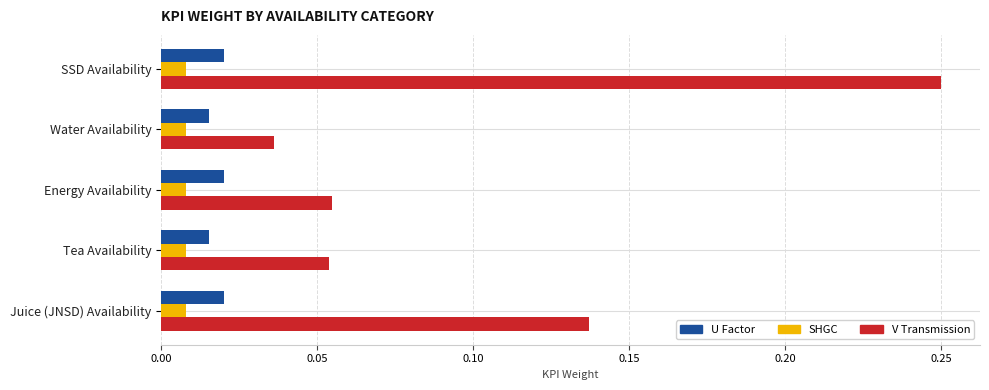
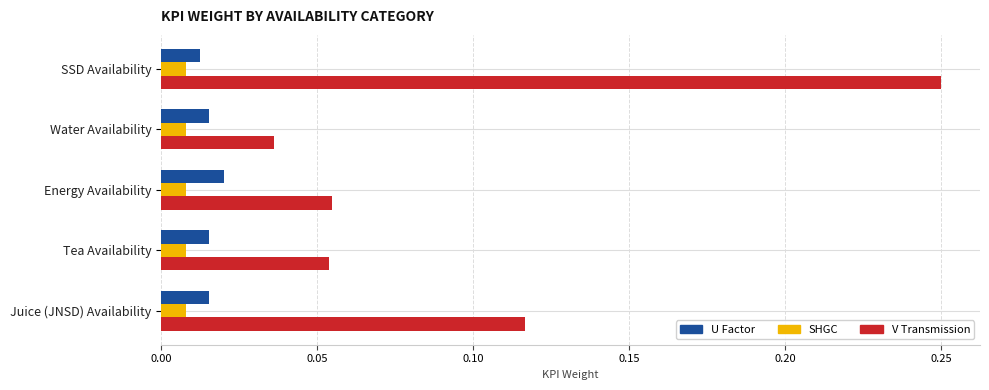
  {
    "U Factor": {
-     "SSD Availability": 0.020,
+     "SSD Availability": 0.012,
      "Water Availability": 0.015,
      "Energy Availability": 0.020,
      "Tea Availability": 0.015,
-     "Juice (JNSD) Availability": 0.020
+     "Juice (JNSD) Availability": 0.015
    },
    "SHGC": {
      "SSD Availability": 0.008,
      "Water Availability": 0.008,
      "Energy Availability": 0.008,
      "Tea Availability": 0.008,
      "Juice (JNSD) Availability": 0.008
    },
    "V Transmission": {
      "SSD Availability": 0.250,
      "Water Availability": 0.036,
      "Energy Availability": 0.055,
      "Tea Availability": 0.054,
-     "Juice (JNSD) Availability": 0.137
+     "Juice (JNSD) Availability": 0.117
    }
  }
